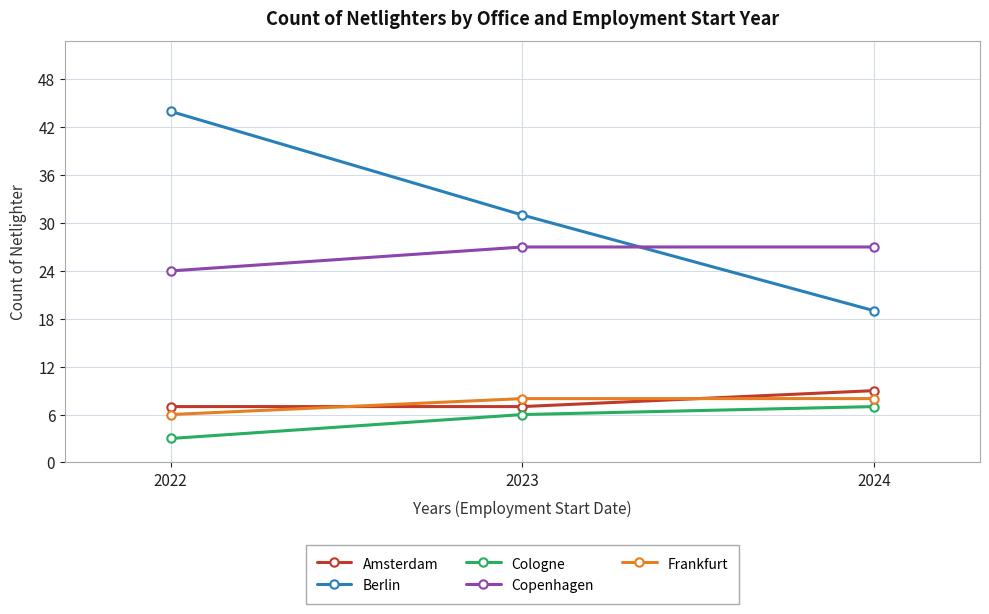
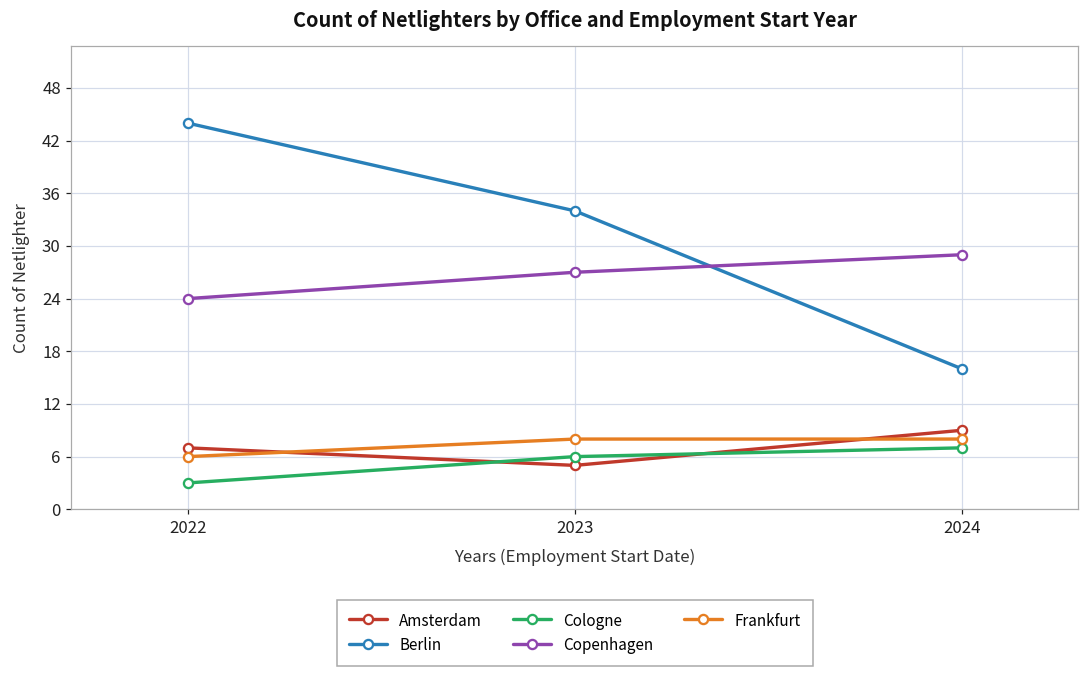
  {
    "Amsterdam": {
      "2022": 7,
-     "2023": 7,
+     "2023": 5,
      "2024": 9
    },
    "Berlin": {
      "2022": 44,
-     "2023": 31,
-     "2024": 19
+     "2023": 34,
+     "2024": 16
    },
    "Cologne": {
      "2022": 3,
      "2023": 6,
      "2024": 7
    },
    "Copenhagen": {
      "2022": 24,
      "2023": 27,
-     "2024": 27
+     "2024": 29
    },
    "Frankfurt": {
      "2022": 6,
      "2023": 8,
      "2024": 8
    }
  }
